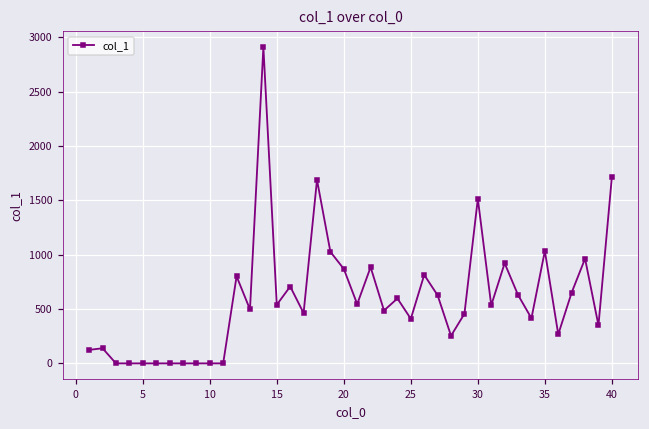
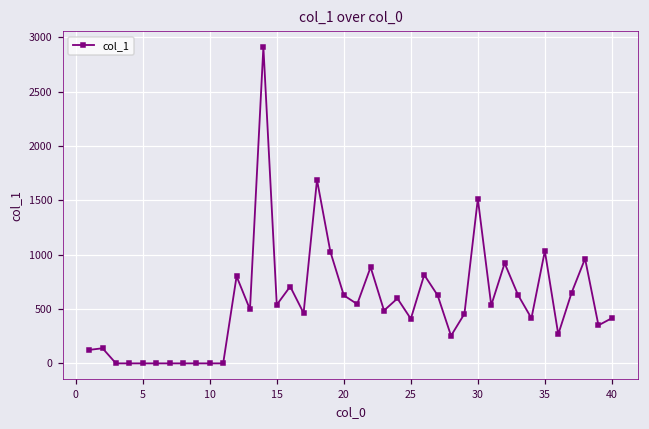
  {
    "5": 0,
    "10": 0,
    "15": 500,
-   "20": 900,
+   "20": 600,
    "25": 400,
    "30": 1500,
    "35": 1000,
-   "40": 1700
+   "40": 400
  }
